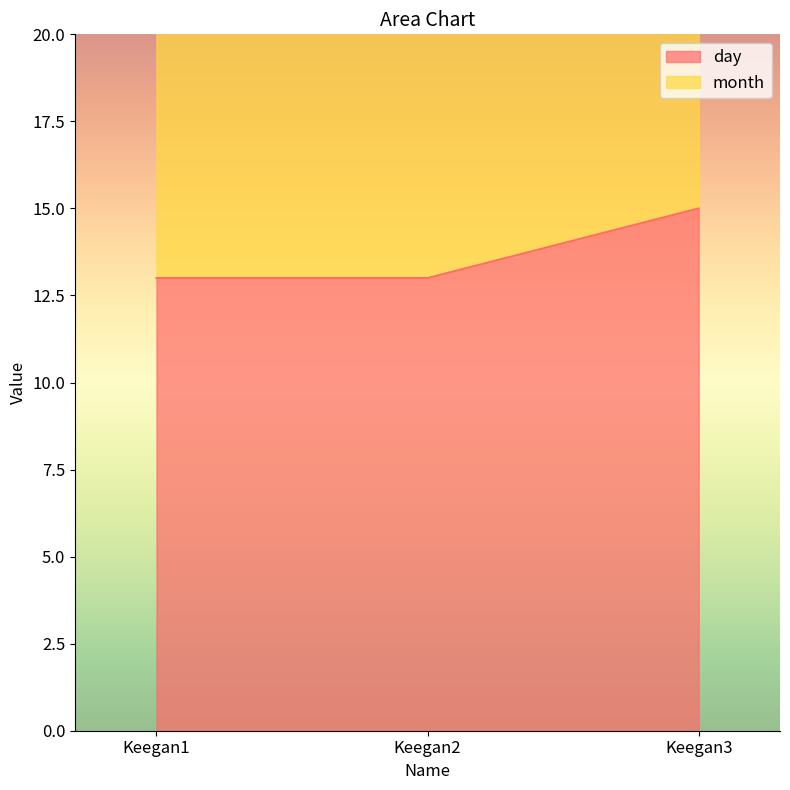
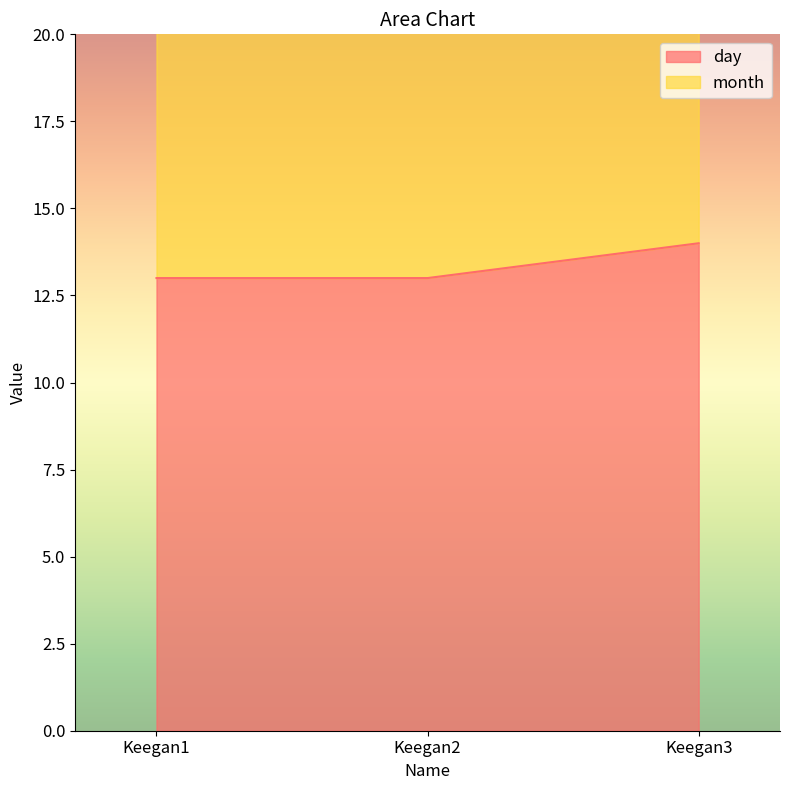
  {
    "day": {
      "Keegan1": 13,
      "Keegan2": 13,
-     "Keegan3": 15
+     "Keegan3": 14
    }
  }
